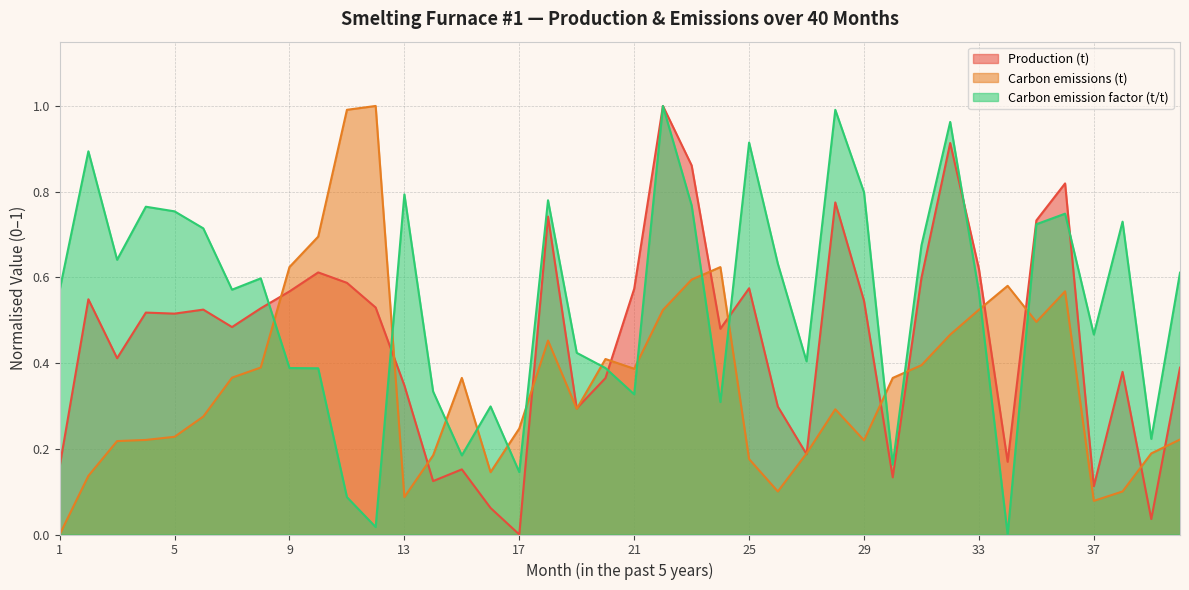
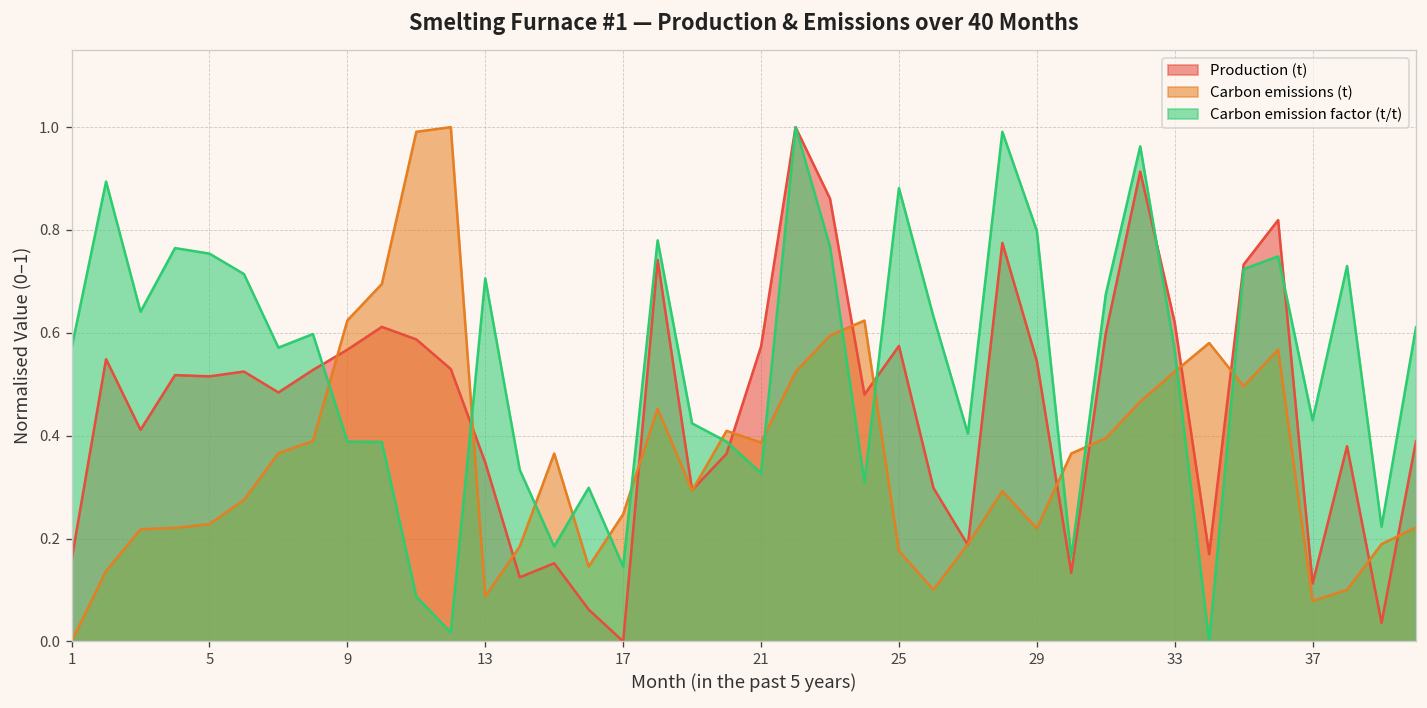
  {
    "Carbon emission factor (t/t)": {
      "1": 0.57,
      "5": 0.75,
      "9": 0.39,
-     "13": 0.79,
+     "13": 0.71,
      "17": 0.15,
      "21": 0.33,
-     "25": 0.91,
+     "25": 0.88,
      "29": 0.80,
      "33": 0.57,
-     "37": 0.47
+     "37": 0.43
    }
  }
